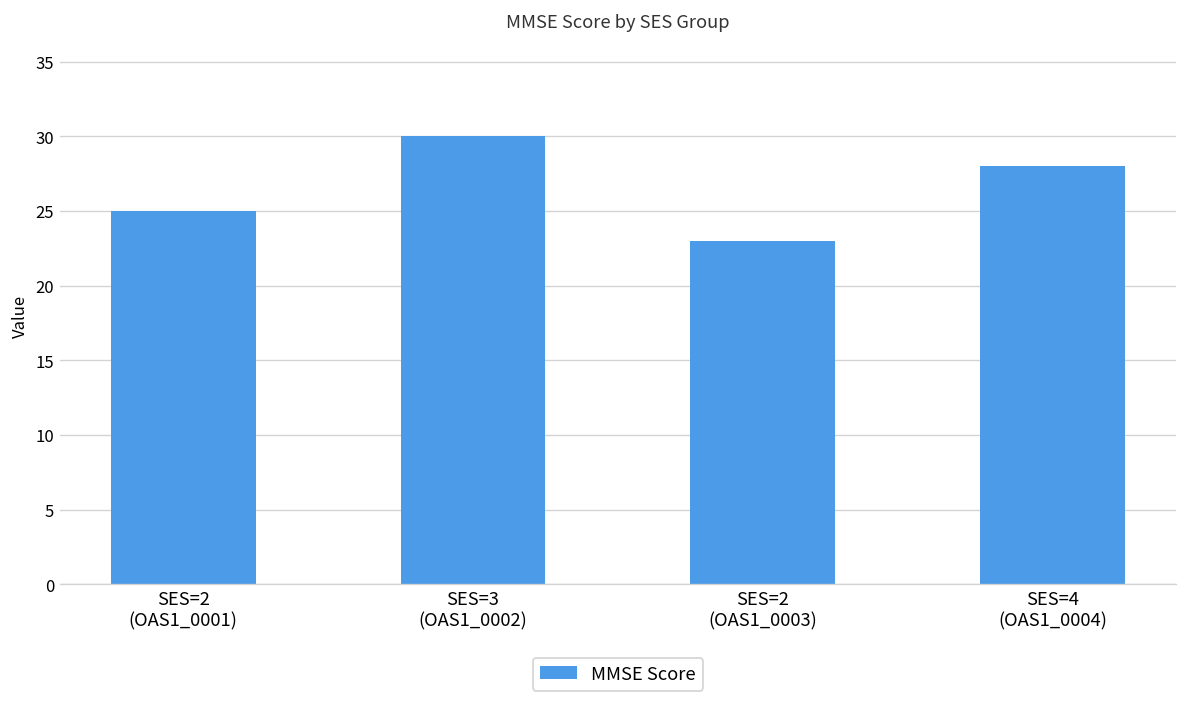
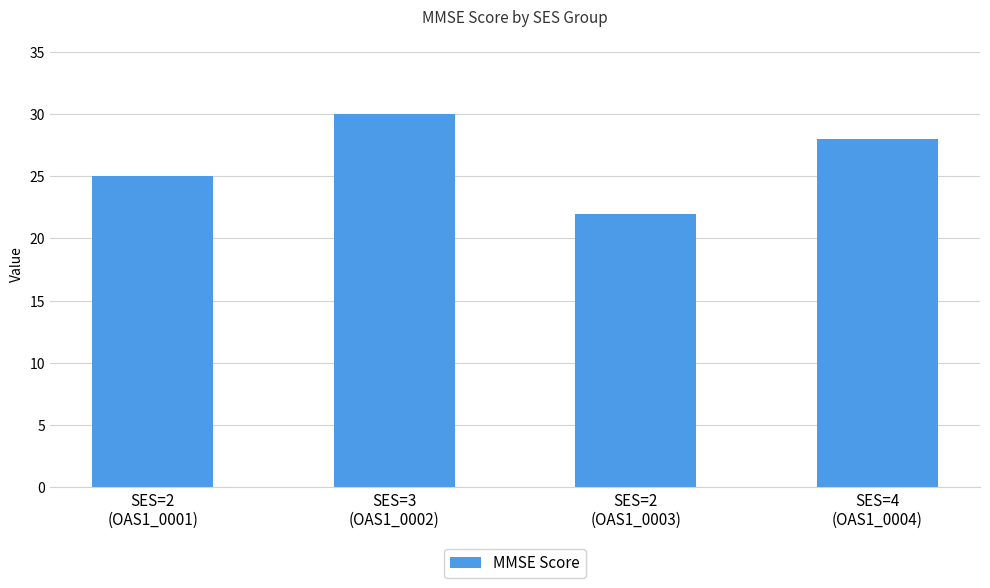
  {
    "SES=2 (OAS1_0001)": 25,
    "SES=3 (OAS1_0002)": 30,
-   "SES=2 (OAS1_0003)": 23,
+   "SES=2 (OAS1_0003)": 22,
    "SES=4 (OAS1_0004)": 28
  }
